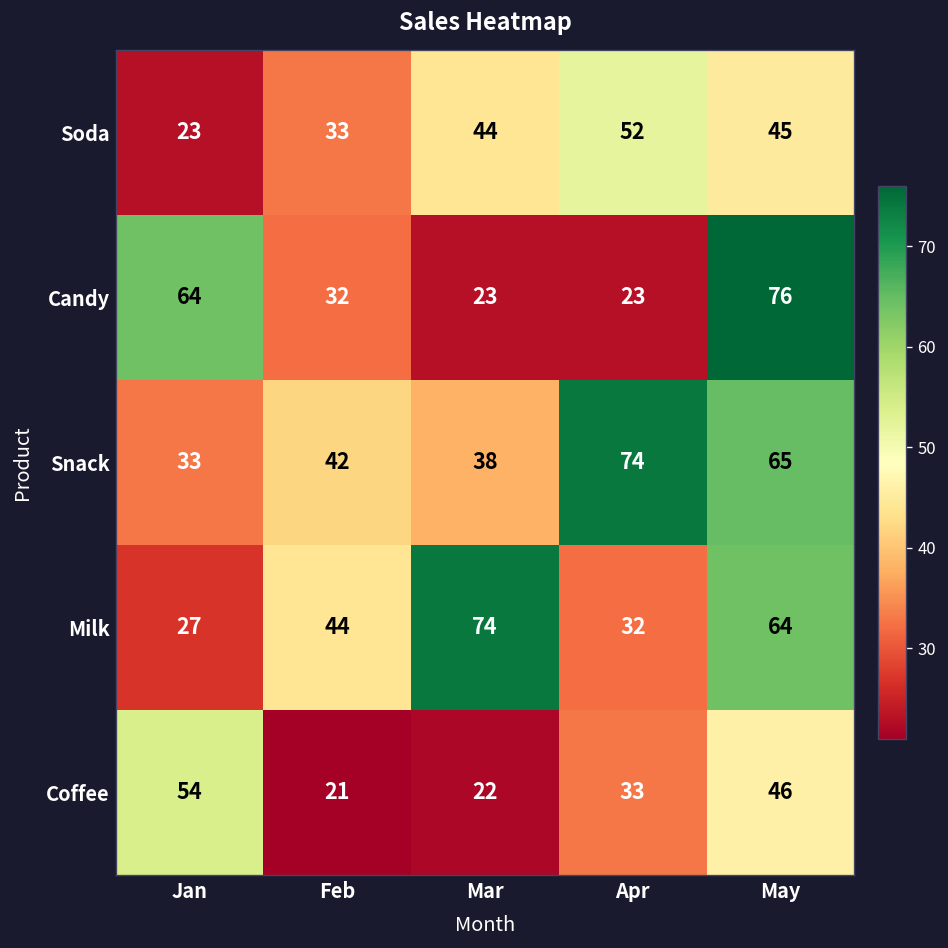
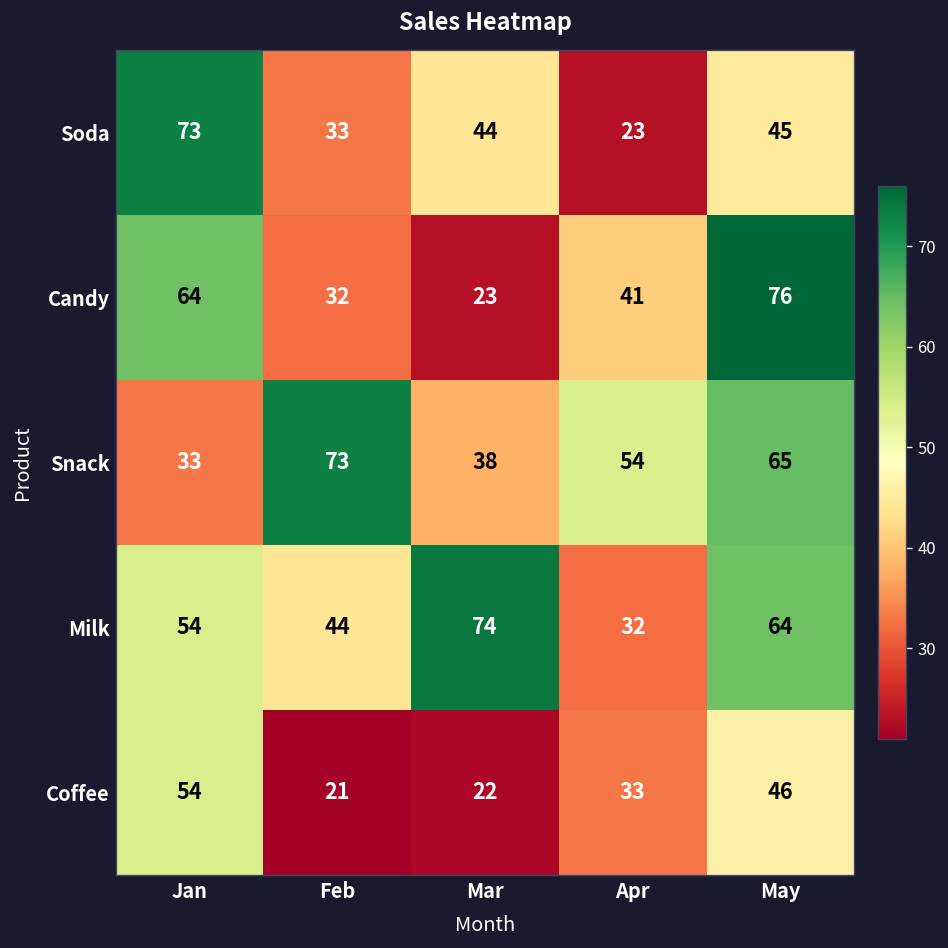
  {
    "Soda": {
-     "Jan": 23,
+     "Jan": 73,
      "Feb": 33,
      "Mar": 44,
-     "Apr": 52,
+     "Apr": 23,
      "May": 45
    },
    "Candy": {
      "Jan": 64,
      "Feb": 32,
      "Mar": 23,
-     "Apr": 23,
+     "Apr": 41,
      "May": 76
    },
    "Snack": {
      "Jan": 33,
-     "Feb": 42,
+     "Feb": 73,
      "Mar": 38,
-     "Apr": 74,
+     "Apr": 54,
      "May": 65
    },
    "Milk": {
-     "Jan": 27,
+     "Jan": 54,
      "Feb": 44,
      "Mar": 74,
      "Apr": 32,
      "May": 64
    },
    "Coffee": {
      "Jan": 54,
      "Feb": 21,
      "Mar": 22,
      "Apr": 33,
      "May": 46
    }
  }
